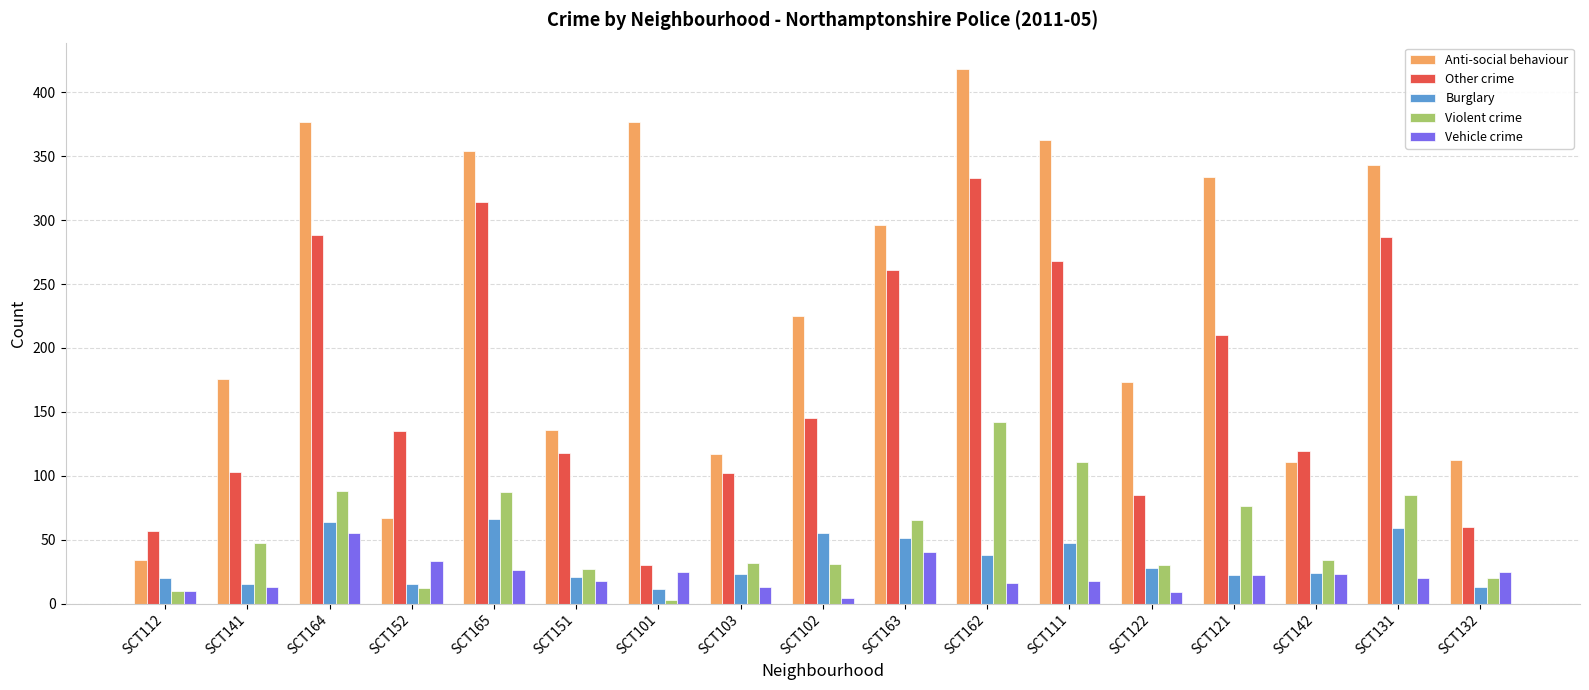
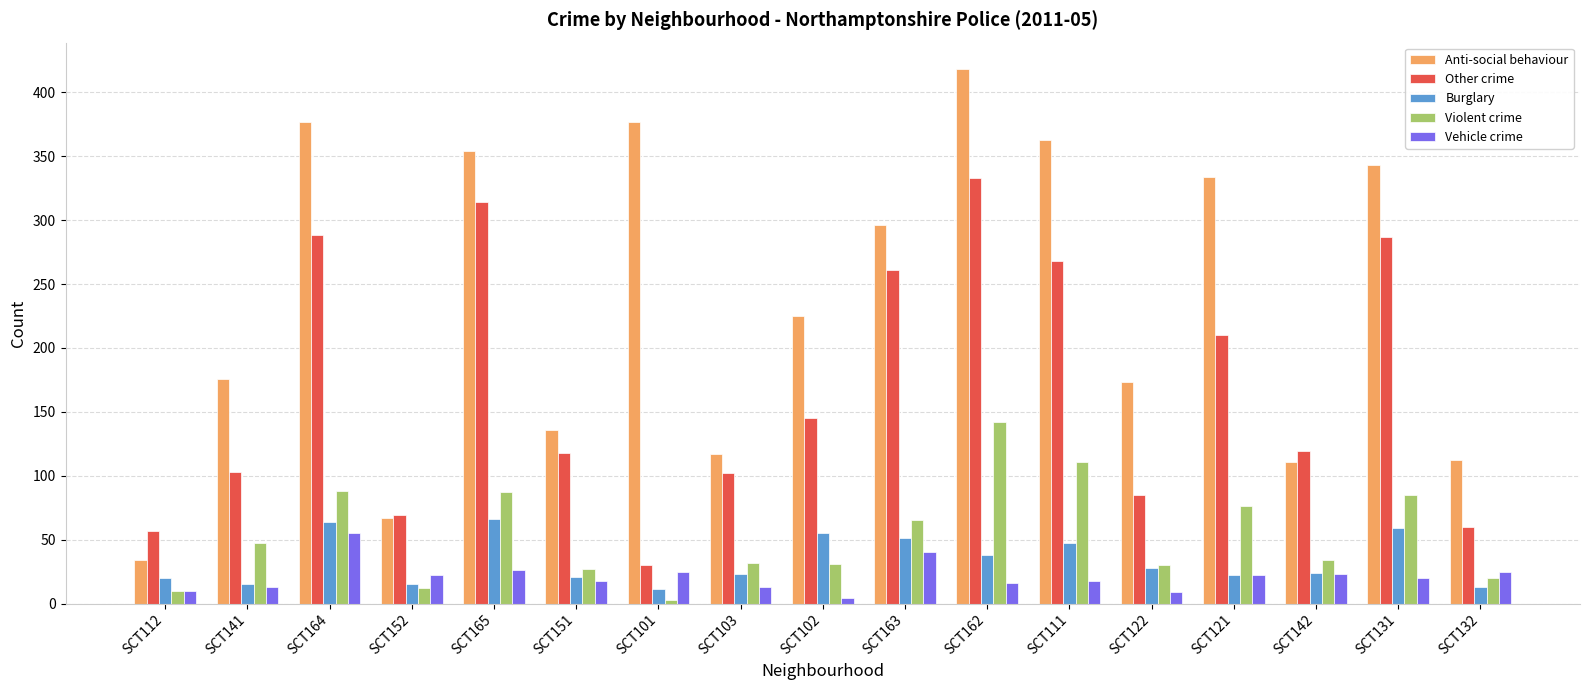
  {
    "Anti-social behaviour": {
      "SCT112": 34,
      "SCT141": 176,
      "SCT164": 377,
      "SCT152": 67,
      "SCT165": 354,
      "SCT151": 136,
      "SCT101": 377,
      "SCT103": 117,
      "SCT102": 225,
      "SCT163": 296,
      "SCT162": 418,
      "SCT111": 363,
      "SCT122": 173,
      "SCT121": 334,
      "SCT142": 111,
      "SCT131": 343,
      "SCT132": 112
    },
    "Other crime": {
      "SCT112": 57,
      "SCT141": 103,
      "SCT164": 288,
-     "SCT152": 135,
+     "SCT152": 69,
      "SCT165": 314,
      "SCT151": 118,
      "SCT101": 30,
      "SCT103": 102,
      "SCT102": 145,
      "SCT163": 261,
      "SCT162": 333,
      "SCT111": 268,
      "SCT122": 85,
      "SCT121": 210,
      "SCT142": 119,
      "SCT131": 287,
      "SCT132": 60
    },
    "Burglary": {
      "SCT112": 20,
      "SCT141": 15,
      "SCT164": 64,
      "SCT152": 15,
      "SCT165": 66,
      "SCT151": 21,
      "SCT101": 11,
      "SCT103": 23,
      "SCT102": 55,
      "SCT163": 51,
      "SCT162": 38,
      "SCT111": 47,
      "SCT122": 28,
      "SCT121": 22,
      "SCT142": 24,
      "SCT131": 59,
      "SCT132": 13
    },
    "Violent crime": {
      "SCT112": 10,
      "SCT141": 47,
      "SCT164": 88,
      "SCT152": 12,
      "SCT165": 87,
      "SCT151": 27,
      "SCT101": 3,
      "SCT103": 32,
      "SCT102": 31,
      "SCT163": 65,
      "SCT162": 142,
      "SCT111": 111,
      "SCT122": 30,
      "SCT121": 76,
      "SCT142": 34,
      "SCT131": 85,
      "SCT132": 20
    },
    "Vehicle crime": {
      "SCT112": 10,
      "SCT141": 13,
      "SCT164": 55,
-     "SCT152": 33,
+     "SCT152": 22,
      "SCT165": 26,
      "SCT151": 18,
      "SCT101": 25,
      "SCT103": 13,
      "SCT102": 4,
      "SCT163": 40,
      "SCT162": 16,
      "SCT111": 18,
      "SCT122": 9,
      "SCT121": 22,
      "SCT142": 23,
      "SCT131": 20,
      "SCT132": 25
    }
  }
